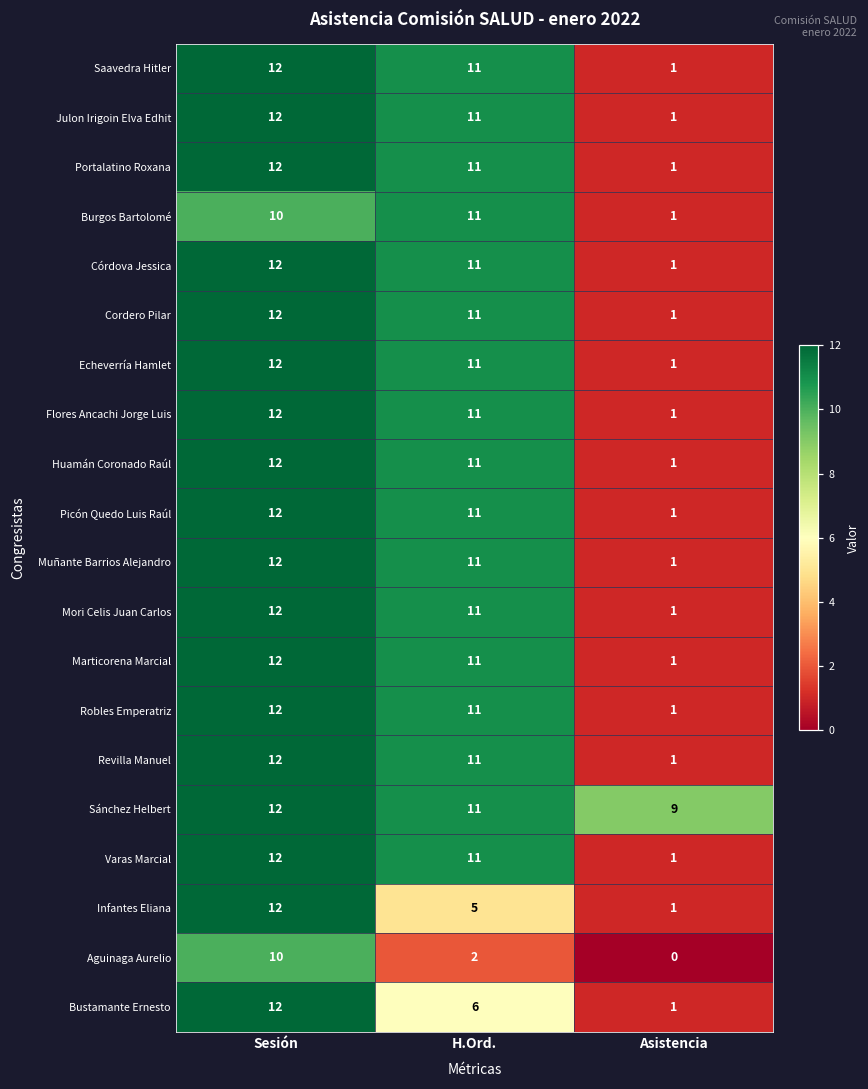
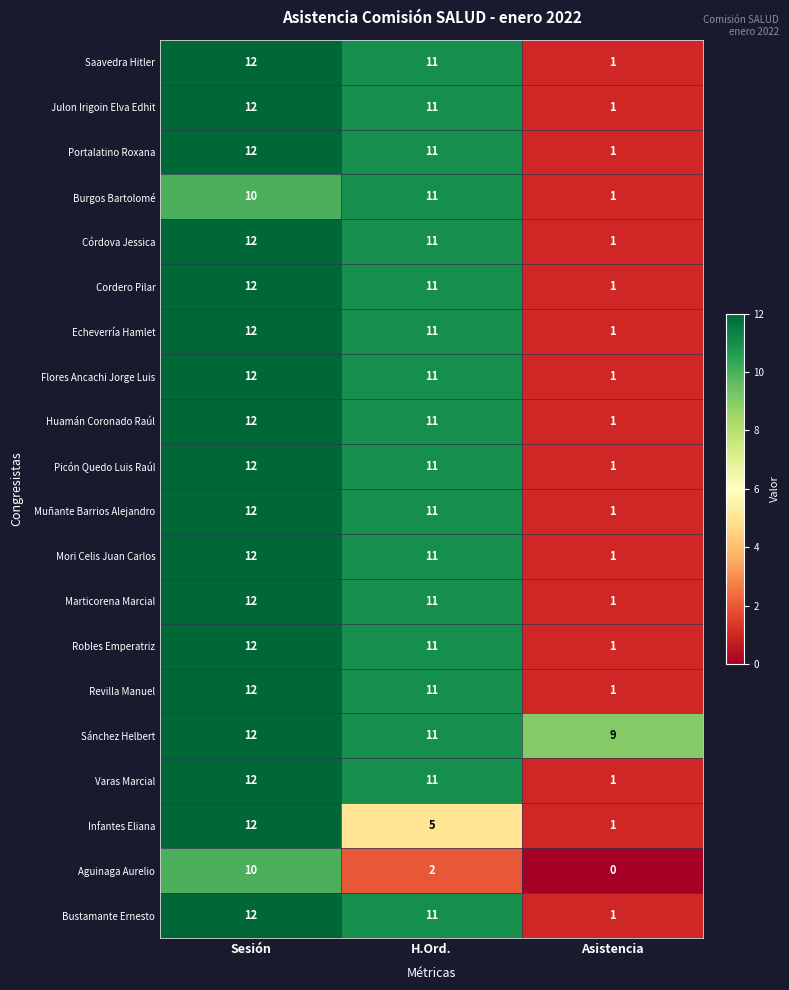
  {
    "Saavedra Hitler": {
      "Sesión": 12,
      "H.Ord.": 11,
      "Asistencia": 1
    },
    "Julon Irigoin Elva Edhit": {
      "Sesión": 12,
      "H.Ord.": 11,
      "Asistencia": 1
    },
    "Portalatino Roxana": {
      "Sesión": 12,
      "H.Ord.": 11,
      "Asistencia": 1
    },
    "Burgos Bartolomé": {
      "Sesión": 10,
      "H.Ord.": 11,
      "Asistencia": 1
    },
    "Córdova Jessica": {
      "Sesión": 12,
      "H.Ord.": 11,
      "Asistencia": 1
    },
    "Cordero Pilar": {
      "Sesión": 12,
      "H.Ord.": 11,
      "Asistencia": 1
    },
    "Echeverría Hamlet": {
      "Sesión": 12,
      "H.Ord.": 11,
      "Asistencia": 1
    },
    "Flores Ancachi Jorge Luis": {
      "Sesión": 12,
      "H.Ord.": 11,
      "Asistencia": 1
    },
    "Huamán Coronado Raúl": {
      "Sesión": 12,
      "H.Ord.": 11,
      "Asistencia": 1
    },
    "Picón Quedo Luis Raúl": {
      "Sesión": 12,
      "H.Ord.": 11,
      "Asistencia": 1
    },
    "Muñante Barrios Alejandro": {
      "Sesión": 12,
      "H.Ord.": 11,
      "Asistencia": 1
    },
    "Mori Celis Juan Carlos": {
      "Sesión": 12,
      "H.Ord.": 11,
      "Asistencia": 1
    },
    "Marticorena Marcial": {
      "Sesión": 12,
      "H.Ord.": 11,
      "Asistencia": 1
    },
    "Robles Emperatriz": {
      "Sesión": 12,
      "H.Ord.": 11,
      "Asistencia": 1
    },
    "Revilla Manuel": {
      "Sesión": 12,
      "H.Ord.": 11,
      "Asistencia": 1
    },
    "Sánchez Helbert": {
      "Sesión": 12,
      "H.Ord.": 11,
      "Asistencia": 9
    },
    "Varas Marcial": {
      "Sesión": 12,
      "H.Ord.": 11,
      "Asistencia": 1
    },
    "Infantes Eliana": {
      "Sesión": 12,
      "H.Ord.": 5,
      "Asistencia": 1
    },
    "Aguinaga Aurelio": {
      "Sesión": 10,
      "H.Ord.": 2,
      "Asistencia": 0
    },
    "Bustamante Ernesto": {
      "Sesión": 12,
-     "H.Ord.": 6,
+     "H.Ord.": 11,
      "Asistencia": 1
    }
  }
